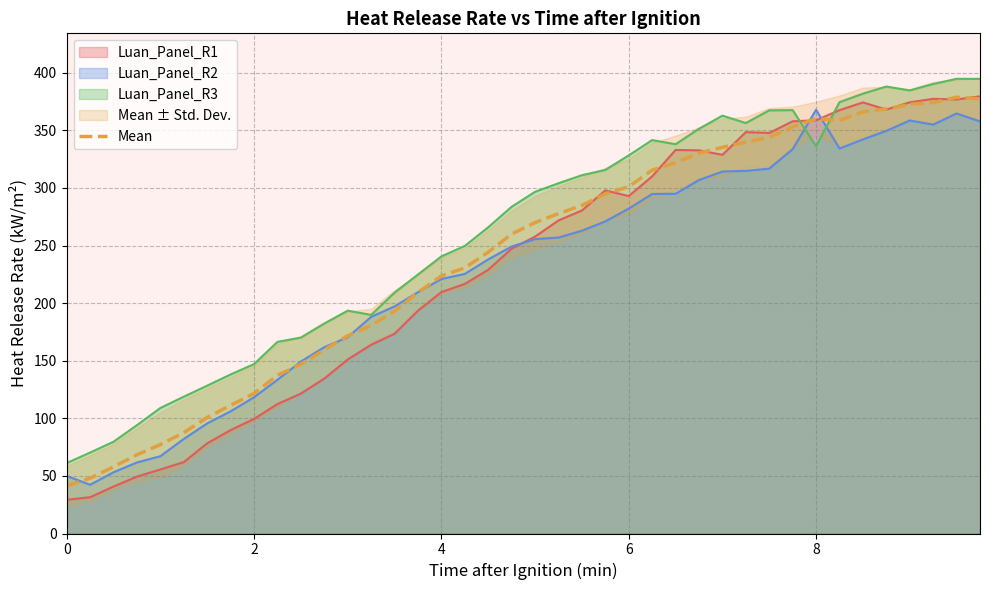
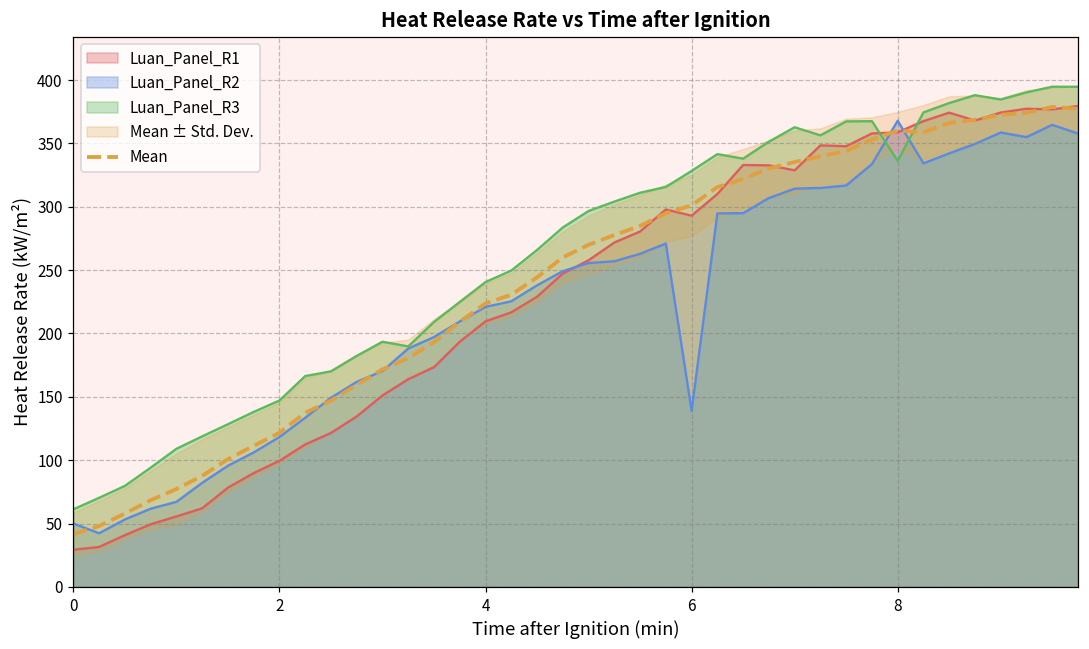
  {
    "Luan_Panel_R2": {
      "0": 50,
      "2": 118,
      "4": 221,
-     "6": 282,
+     "6": 139,
      "8": 368
    },
    "Luan_Panel_R3": {
      "0": 61,
      "6": 328,
      "8": 336
    }
  }
